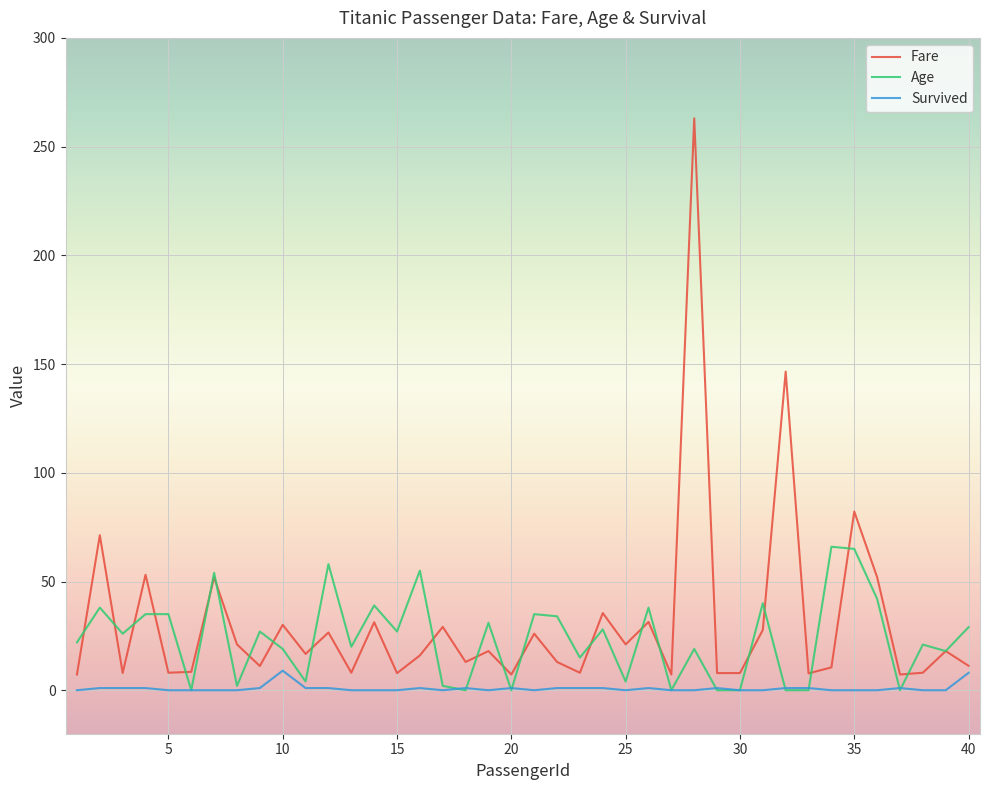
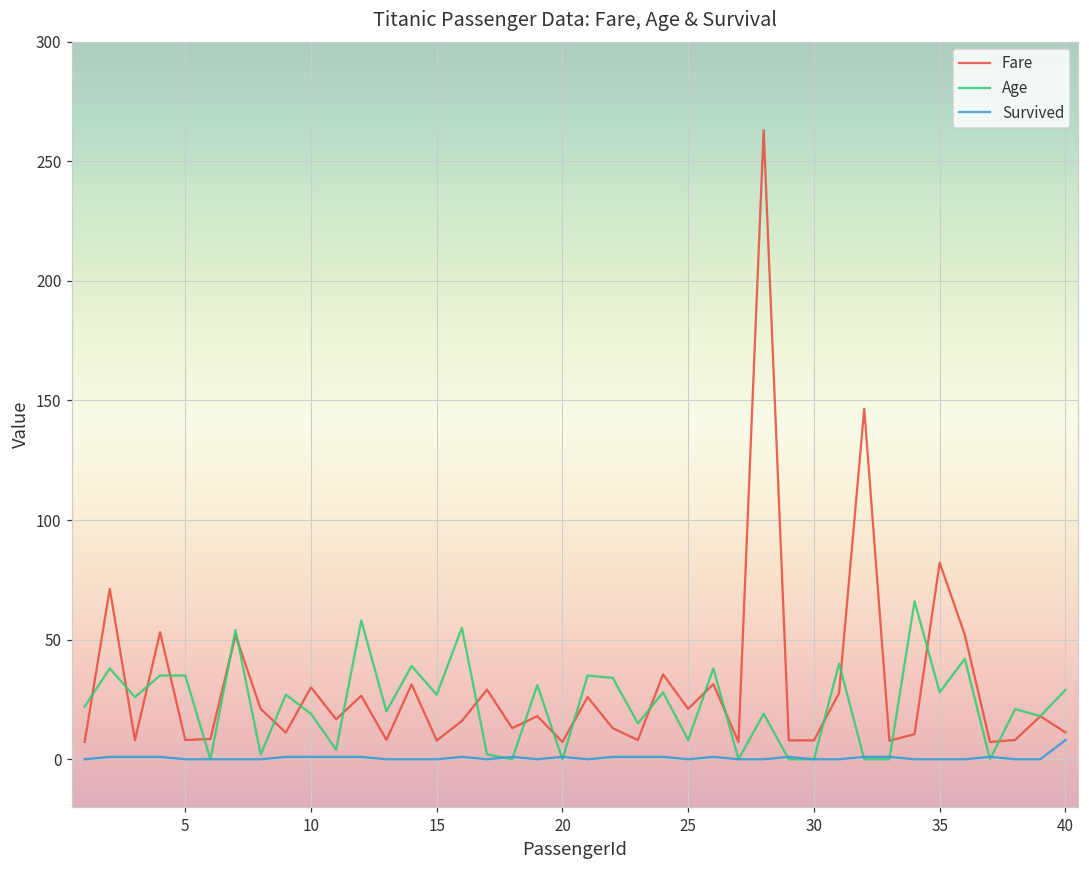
  {
    "Fare": {
      "5": 8,
      "10": 30,
      "15": 8,
      "20": 7,
      "25": 21,
      "30": 8,
      "35": 82,
      "40": 11
    },
    "Age": {
      "5": 35,
      "10": 19,
      "15": 27,
-     "25": 4,
-     "35": 65,
+     "25": 8,
+     "35": 28,
      "40": 29
    },
    "Survived": {
      "5": 0,
-     "10": 9,
+     "10": 1,
      "15": 0,
      "25": 0,
      "35": 0,
      "40": 8
    }
  }
